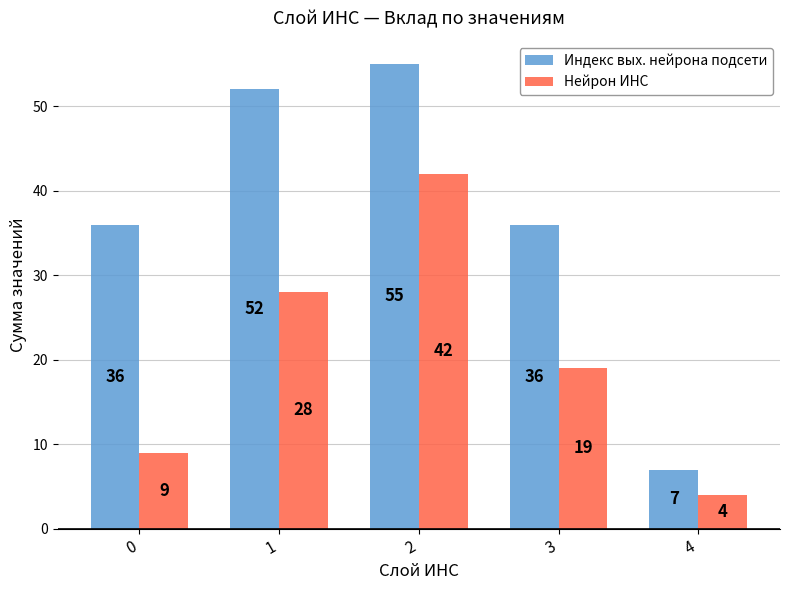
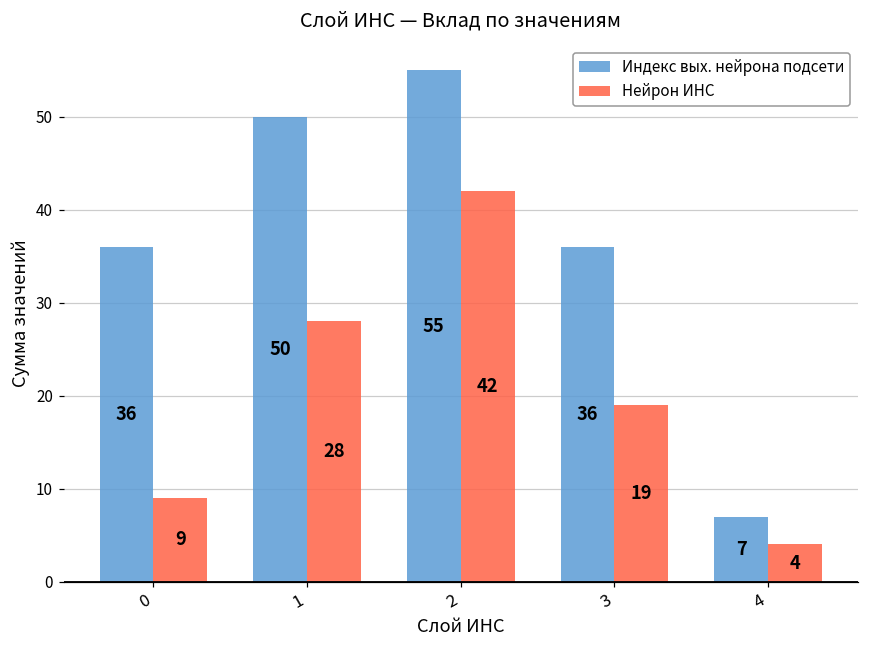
  {
    "Индекс вых. нейрона подсети": {
      "0": 36,
-     "1": 52,
+     "1": 50,
      "2": 55,
      "3": 36,
      "4": 7
    },
    "Нейрон ИНС": {
      "0": 9,
      "1": 28,
      "2": 42,
      "3": 19,
      "4": 4
    }
  }
